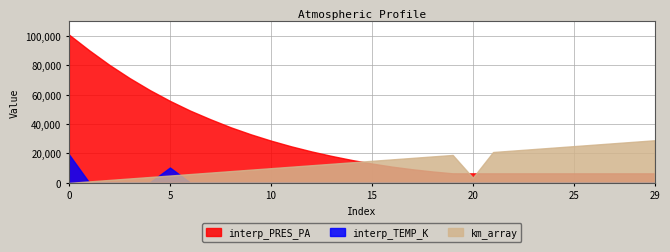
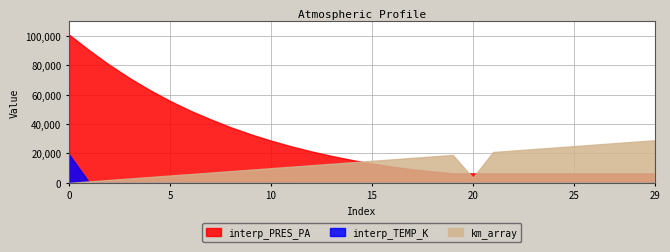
  {
    "interp_PRES_PA": {
      "0": "101,000",
      "5": "56,000",
      "10": "29,000",
      "15": "13,000",
      "20": "6,000",
      "25": "6,000",
      "29": "6,000"
    },
    "interp_TEMP_K": {
      "0": "19,000",
-     "5": "10,000"
+     "5": "0"
    },
    "km_array": {
      "0": "0",
      "5": "5,000",
      "10": "10,000",
      "15": "15,000",
      "20": "4,000",
      "25": "25,000",
      "29": "29,000"
    }
  }
